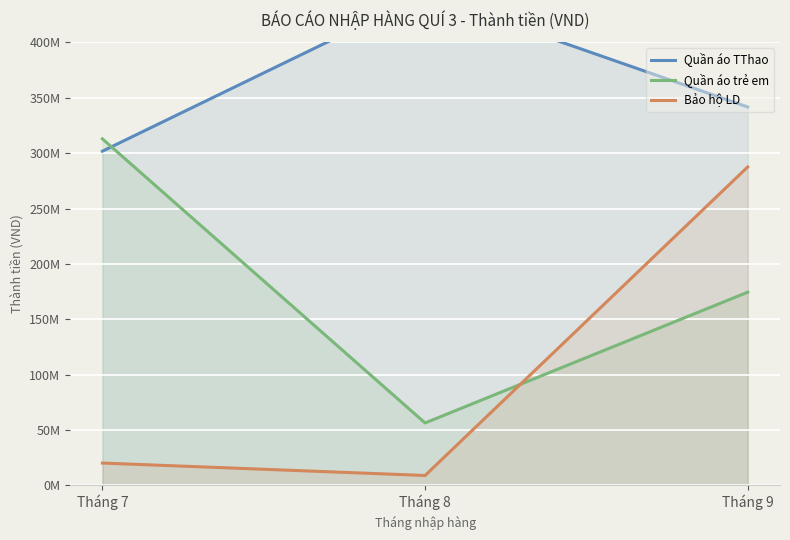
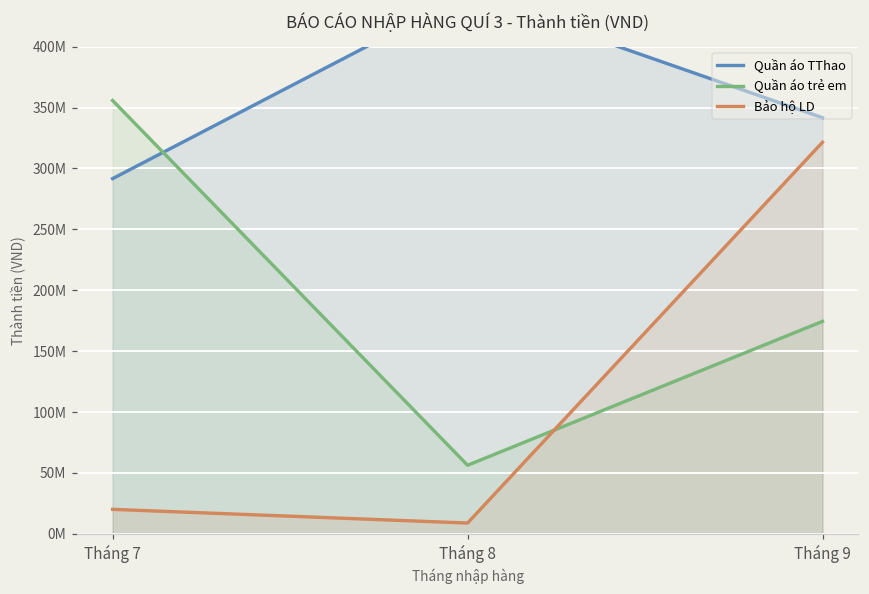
  {
    "Quần áo TThao": {
-     "Tháng 7": 302000000
+     "Tháng 7": 292000000
    },
    "Quần áo trẻ em": {
-     "Tháng 7": 313000000,
+     "Tháng 7": 356000000,
      "Tháng 8": 56000000,
      "Tháng 9": 174000000
    },
    "Bảo hộ LD": {
      "Tháng 7": 20000000,
      "Tháng 8": 9000000,
-     "Tháng 9": 288000000
+     "Tháng 9": 322000000
    }
  }
